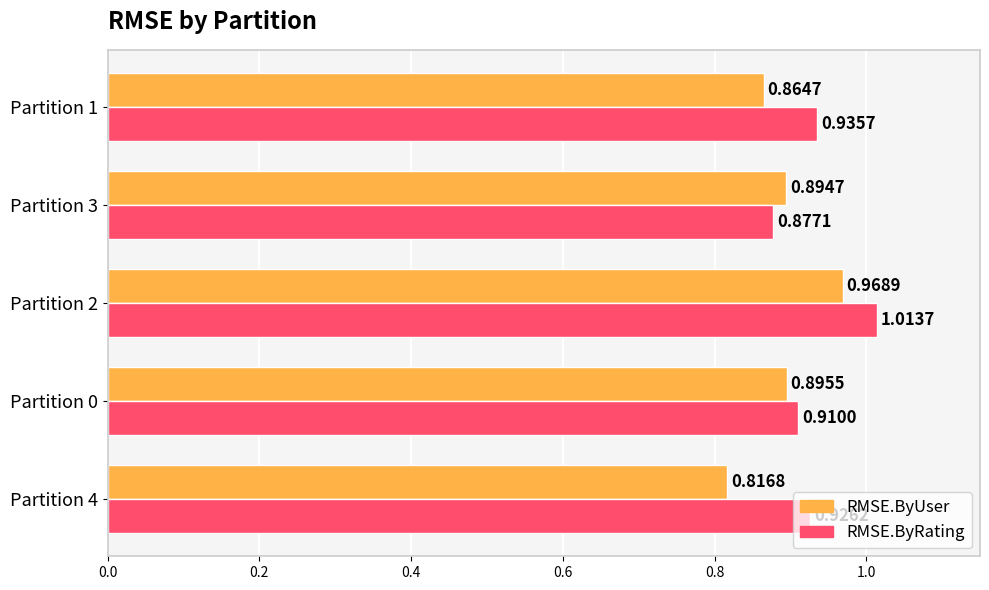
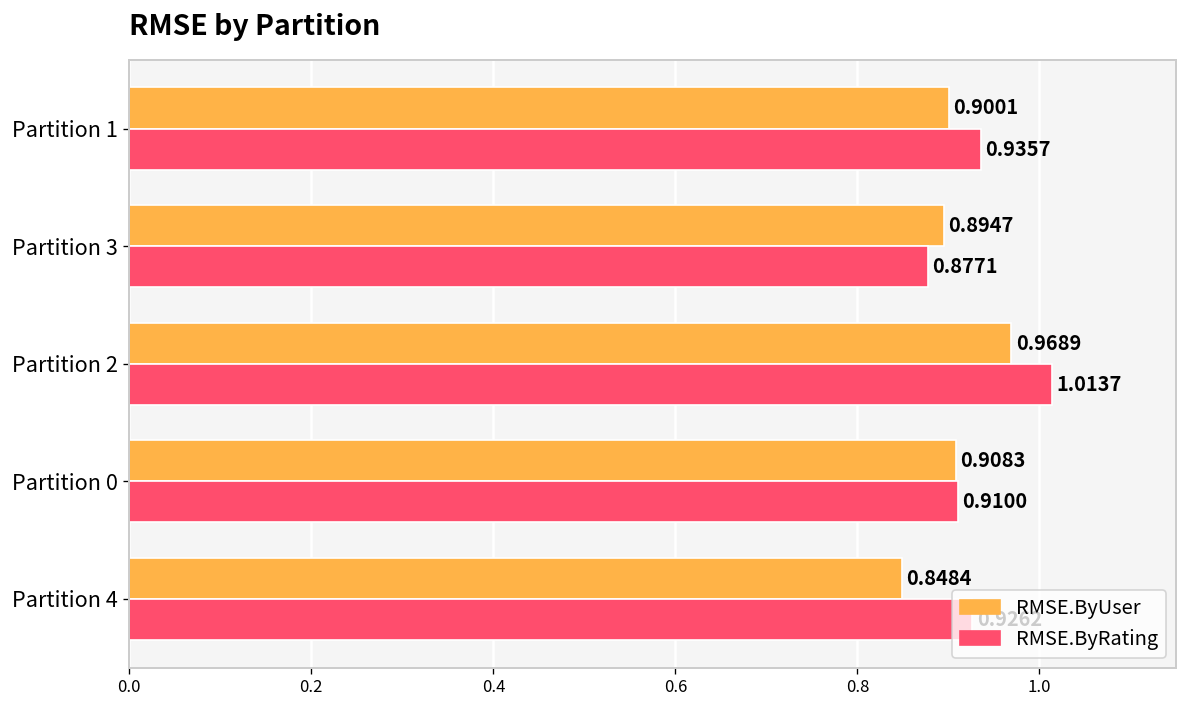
  {
    "RMSE.ByUser": {
-     "Partition 1": 0.8647,
+     "Partition 1": 0.9001,
      "Partition 3": 0.8947,
      "Partition 2": 0.9689,
-     "Partition 0": 0.8955,
-     "Partition 4": 0.8168
+     "Partition 0": 0.9083,
+     "Partition 4": 0.8484
    },
    "RMSE.ByRating": {
      "Partition 1": 0.9357,
      "Partition 3": 0.8771,
      "Partition 2": 1.0137,
      "Partition 0": 0.9100
    }
  }
